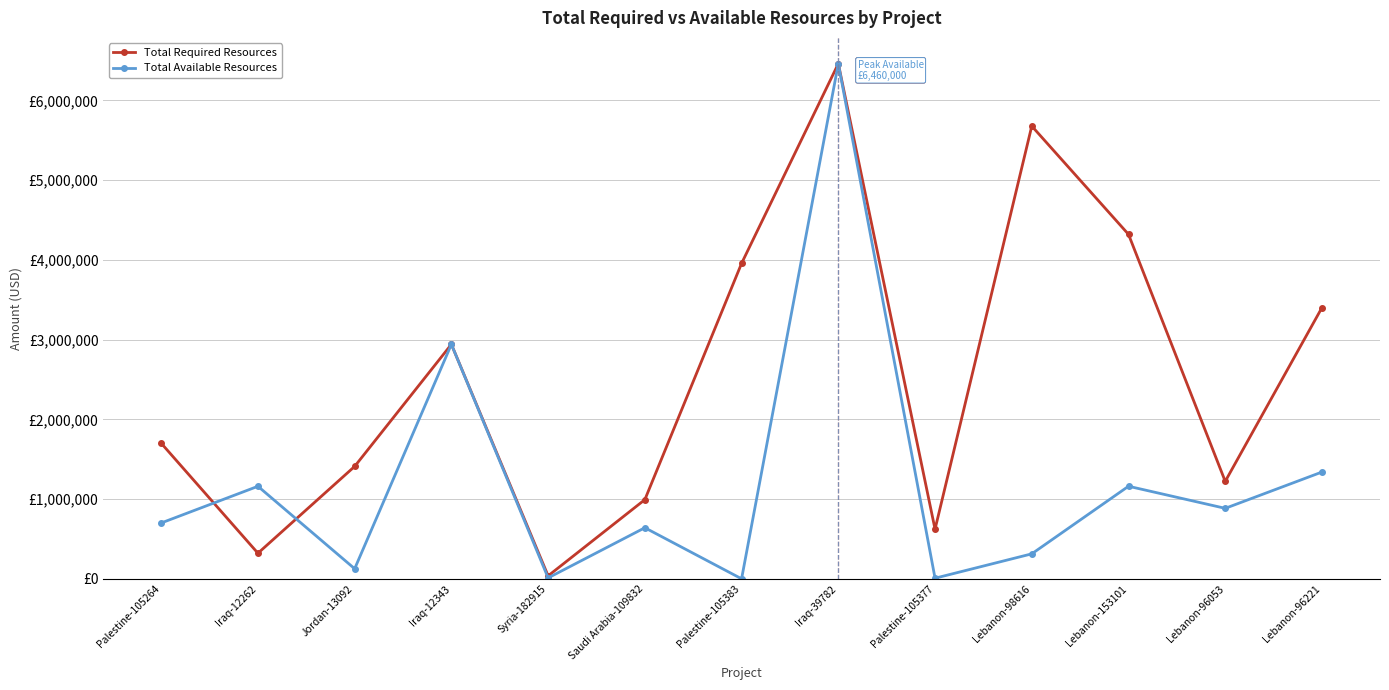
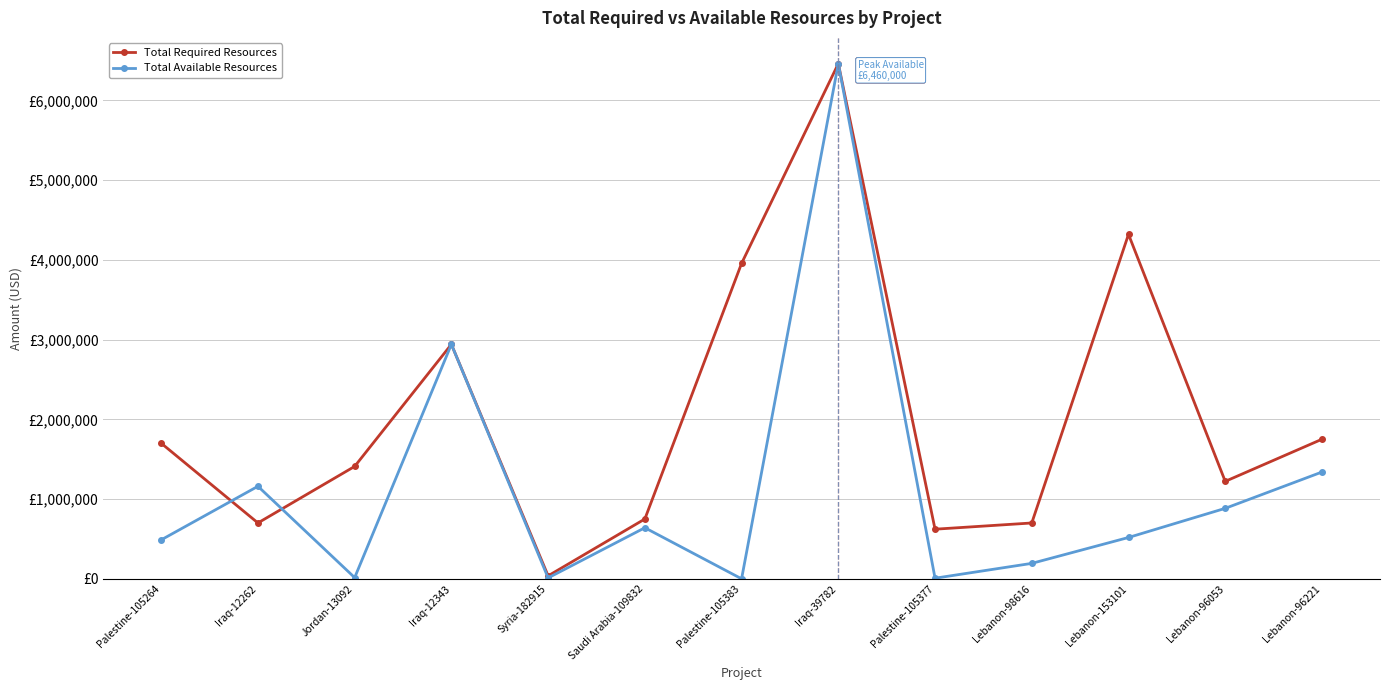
  {
    "Total Required Resources": {
      "Palestine-105264": "£1,700,000",
-     "Iraq-12262": "£300,000",
+     "Iraq-12262": "£700,000",
      "Jordan-13092": "£1,400,000",
-     "Saudi Arabia-109832": "£1,000,000",
+     "Saudi Arabia-109832": "£800,000",
      "Palestine-105383": "£4,000,000",
      "Palestine-105377": "£600,000",
-     "Lebanon-98616": "£5,700,000",
+     "Lebanon-98616": "£700,000",
      "Lebanon-153101": "£4,300,000",
      "Lebanon-96053": "£1,200,000",
-     "Lebanon-96221": "£3,400,000"
+     "Lebanon-96221": "£1,800,000"
    },
    "Total Available Resources": {
-     "Palestine-105264": "£700,000",
+     "Palestine-105264": "£500,000",
      "Iraq-12262": "£1,200,000",
-     "Jordan-13092": "£100,000",
+     "Jordan-13092": "£0",
      "Saudi Arabia-109832": "£600,000",
      "Palestine-105383": "£0",
      "Palestine-105377": "£0",
-     "Lebanon-98616": "£300,000",
-     "Lebanon-153101": "£1,200,000",
+     "Lebanon-98616": "£200,000",
+     "Lebanon-153101": "£500,000",
      "Lebanon-96053": "£900,000",
      "Lebanon-96221": "£1,300,000"
    }
  }
